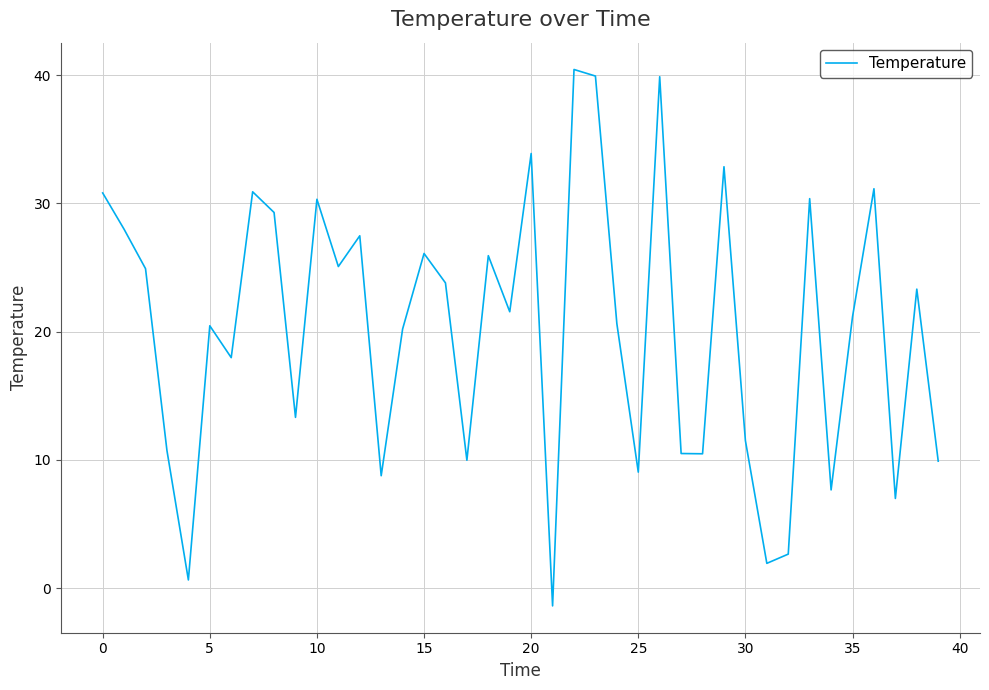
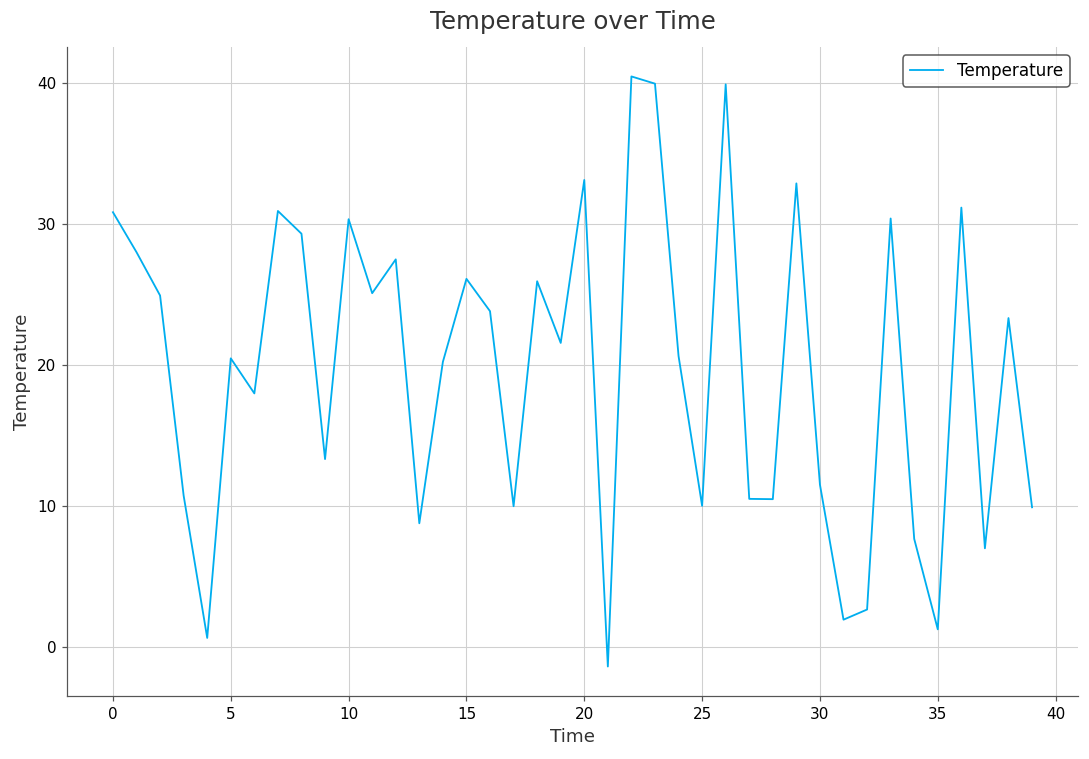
  {
    "0": 30.8,
    "5": 20.5,
    "10": 30.3,
    "15": 26.1,
-   "20": 33.9,
-   "25": 9.0,
+   "20": 33.1,
+   "25": 10.0,
    "30": 11.5,
-   "35": 21.2
+   "35": 1.2
  }
